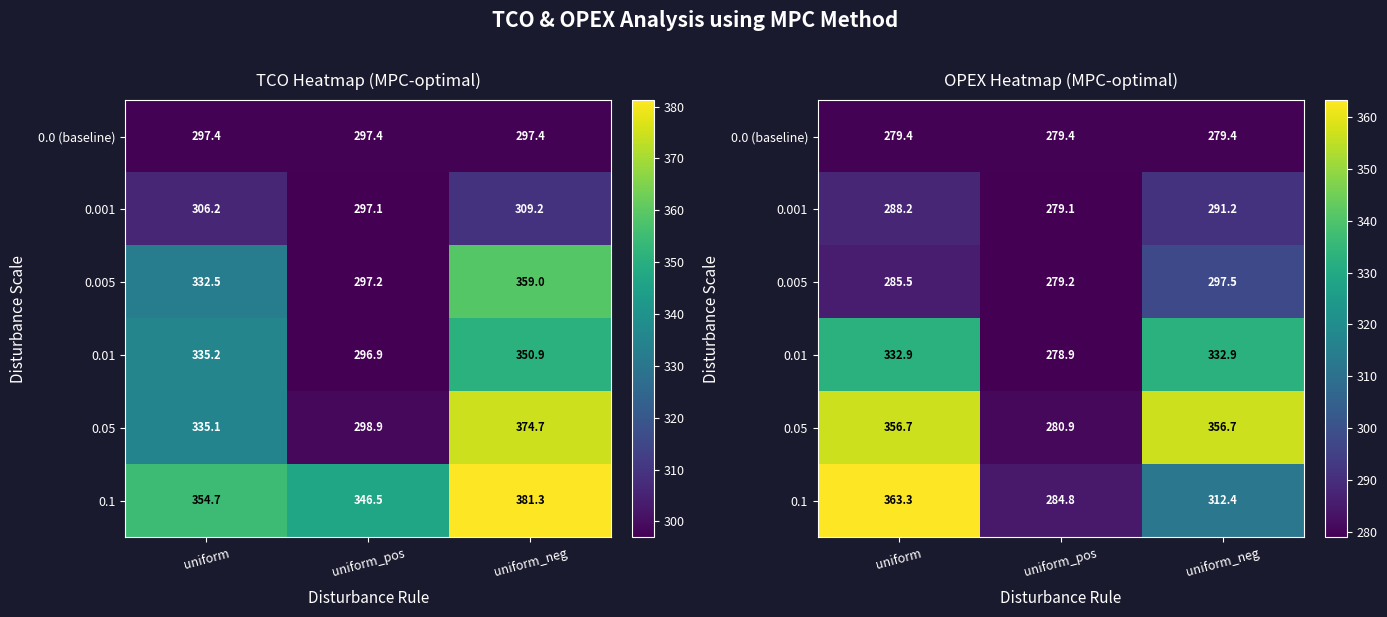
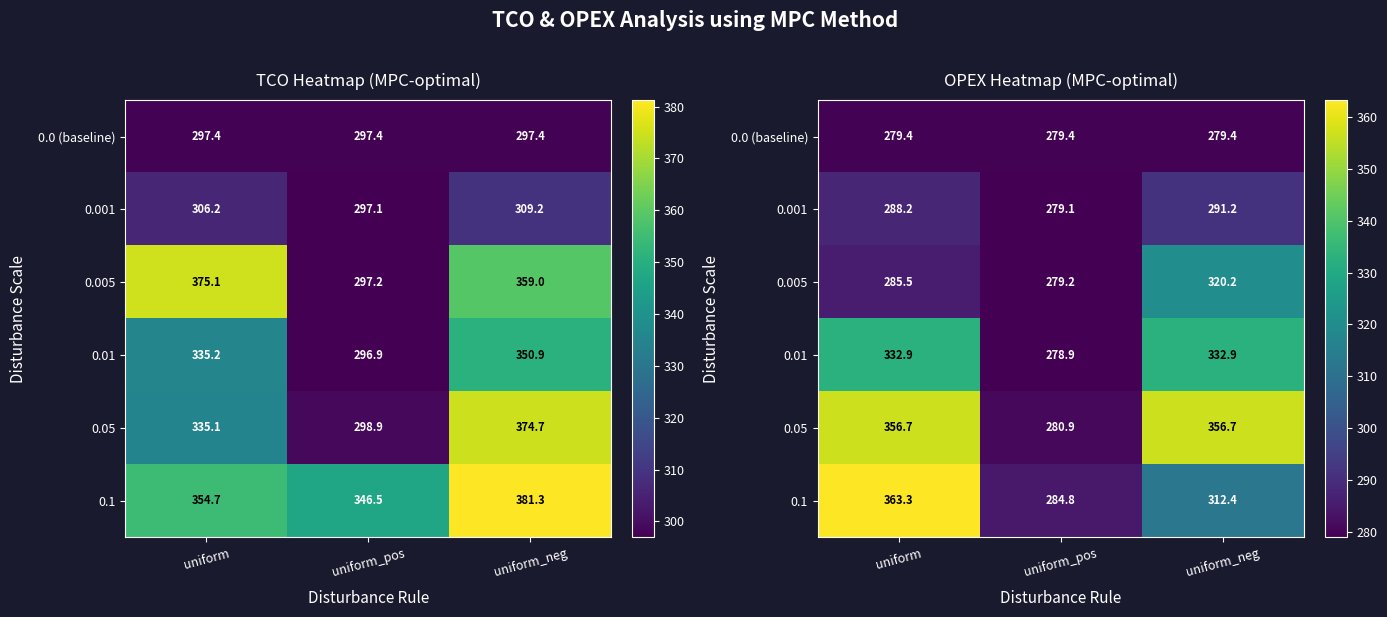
  {
    "TCO Heatmap (MPC-optimal)": {
      "0.0 (baseline)": {
        "uniform": 297.4,
        "uniform_pos": 297.4,
        "uniform_neg": 297.4
      },
      "0.001": {
        "uniform": 306.2,
        "uniform_pos": 297.1,
        "uniform_neg": 309.2
      },
      "0.005": {
-       "uniform": 332.5,
+       "uniform": 375.1,
        "uniform_pos": 297.2,
        "uniform_neg": 359.0
      },
      "0.01": {
        "uniform": 335.2,
        "uniform_pos": 296.9,
        "uniform_neg": 350.9
      },
      "0.05": {
        "uniform": 335.1,
        "uniform_pos": 298.9,
        "uniform_neg": 374.7
      },
      "0.1": {
        "uniform": 354.7,
        "uniform_pos": 346.5,
        "uniform_neg": 381.3
      }
    },
    "OPEX Heatmap (MPC-optimal)": {
      "0.0 (baseline)": {
        "uniform": 279.4,
        "uniform_pos": 279.4,
        "uniform_neg": 279.4
      },
      "0.001": {
        "uniform": 288.2,
        "uniform_pos": 279.1,
        "uniform_neg": 291.2
      },
      "0.005": {
        "uniform": 285.5,
        "uniform_pos": 279.2,
-       "uniform_neg": 297.5
+       "uniform_neg": 320.2
      },
      "0.01": {
        "uniform": 332.9,
        "uniform_pos": 278.9,
        "uniform_neg": 332.9
      },
      "0.05": {
        "uniform": 356.7,
        "uniform_pos": 280.9,
        "uniform_neg": 356.7
      },
      "0.1": {
        "uniform": 363.3,
        "uniform_pos": 284.8,
        "uniform_neg": 312.4
      }
    }
  }
